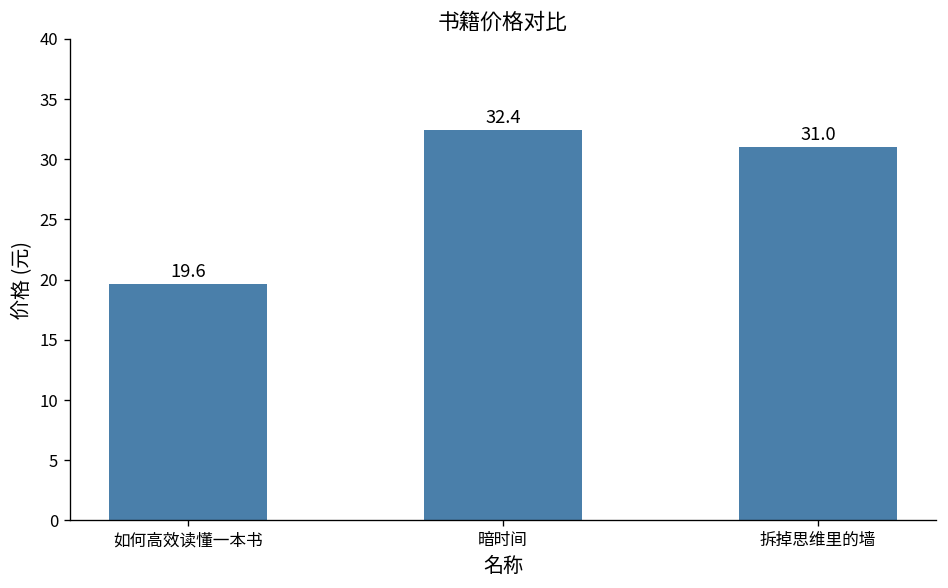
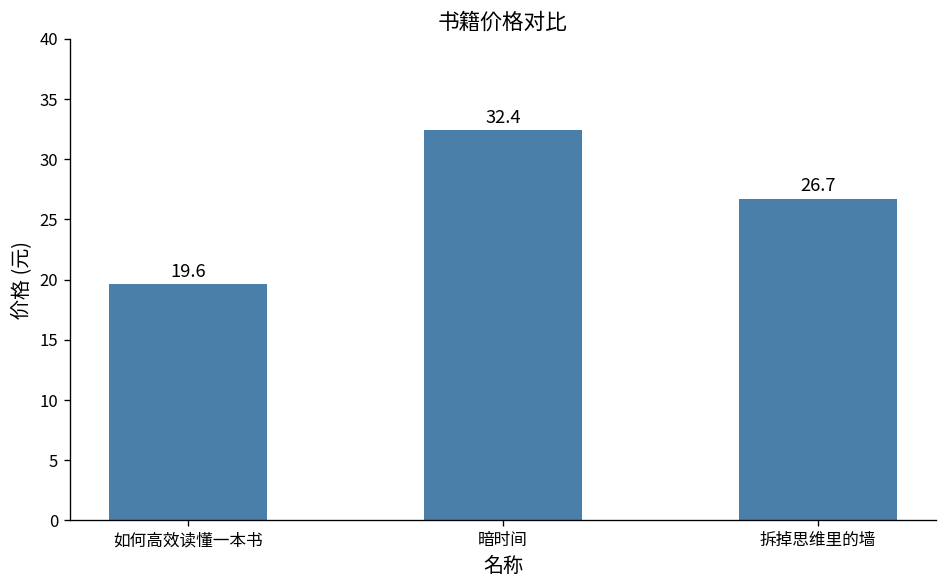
  {
    "如何高效读懂一本书": 19.6,
    "暗时间": 32.4,
-   "拆掉思维里的墙": 31.0
+   "拆掉思维里的墙": 26.7
  }
